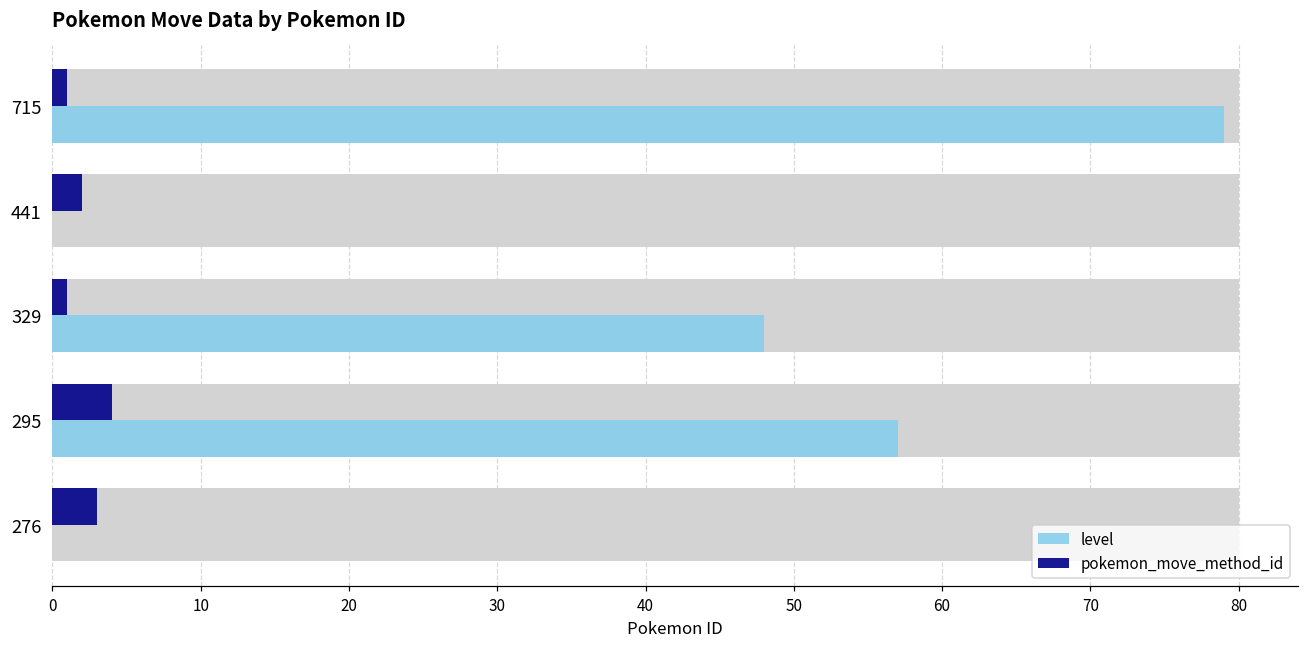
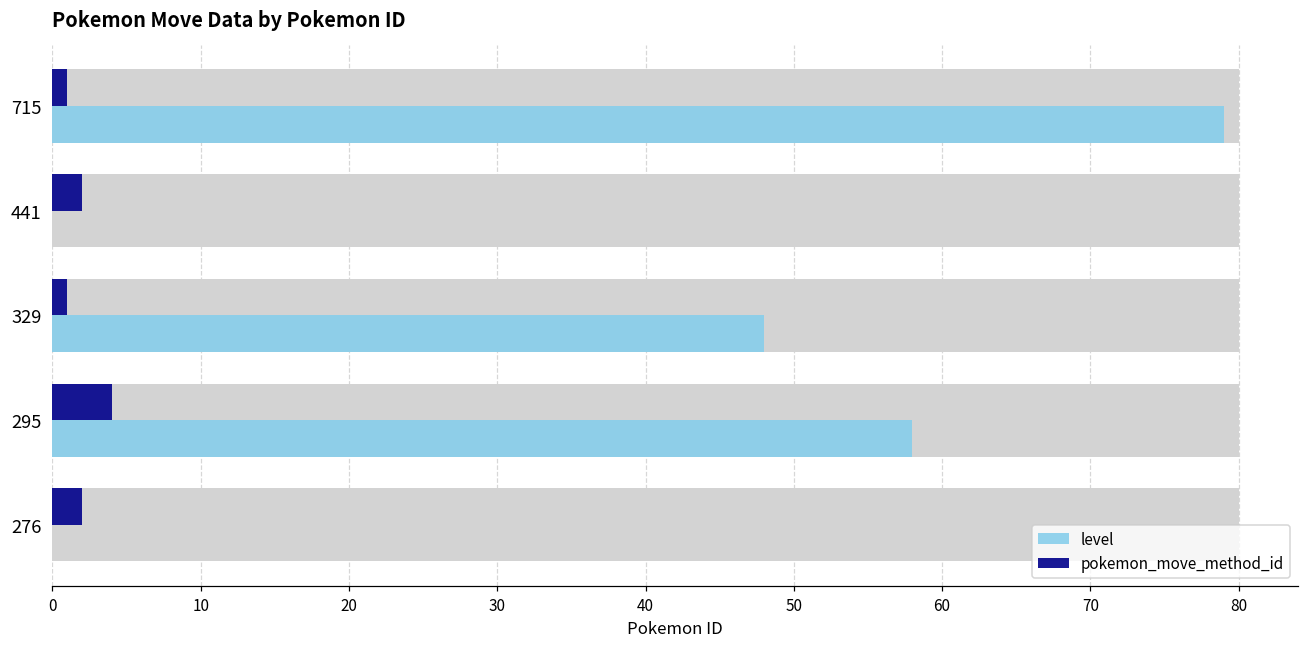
  {
    "level": {
      "441": 0,
-     "295": 57,
+     "295": 58,
      "276": 0
    },
    "pokemon_move_method_id": {
-     "276": 3
+     "276": 2
    }
  }
